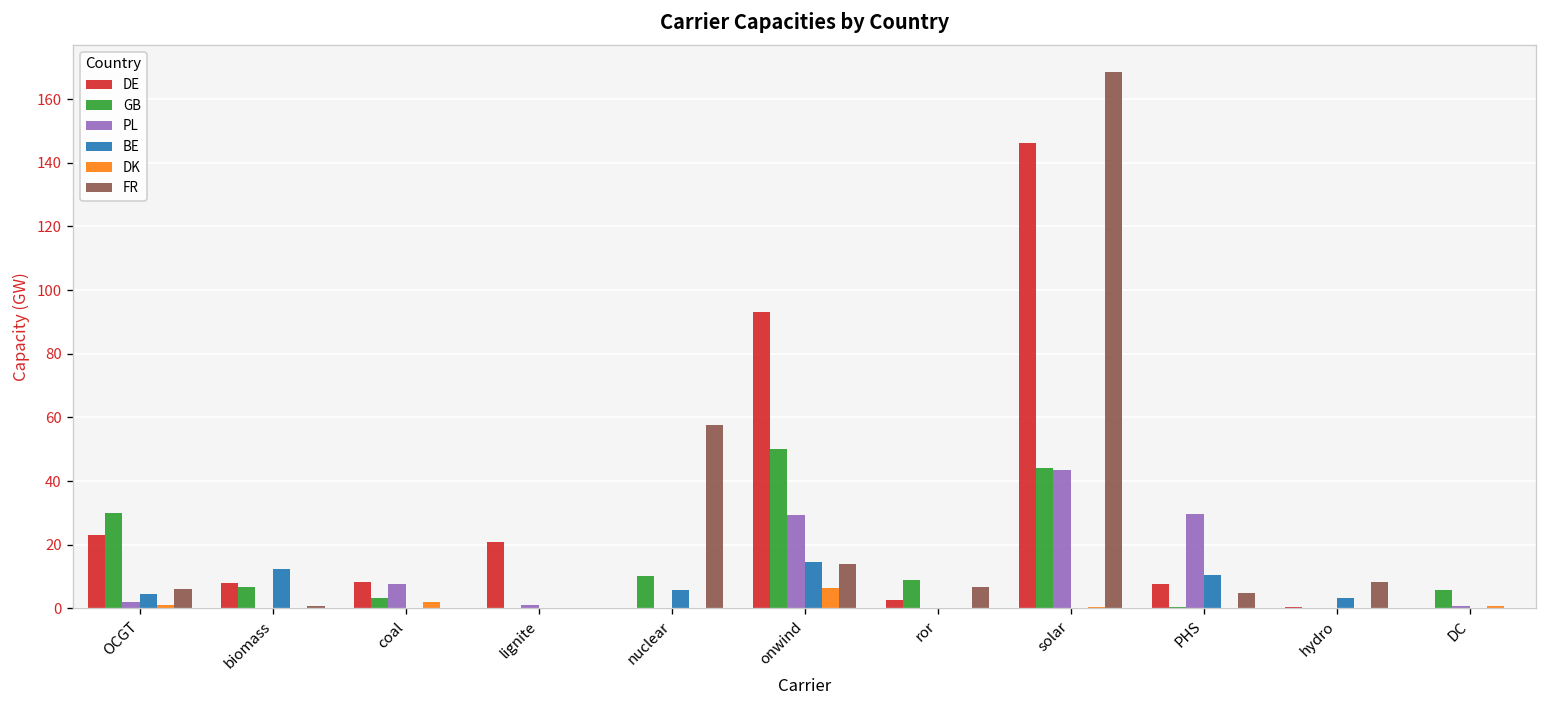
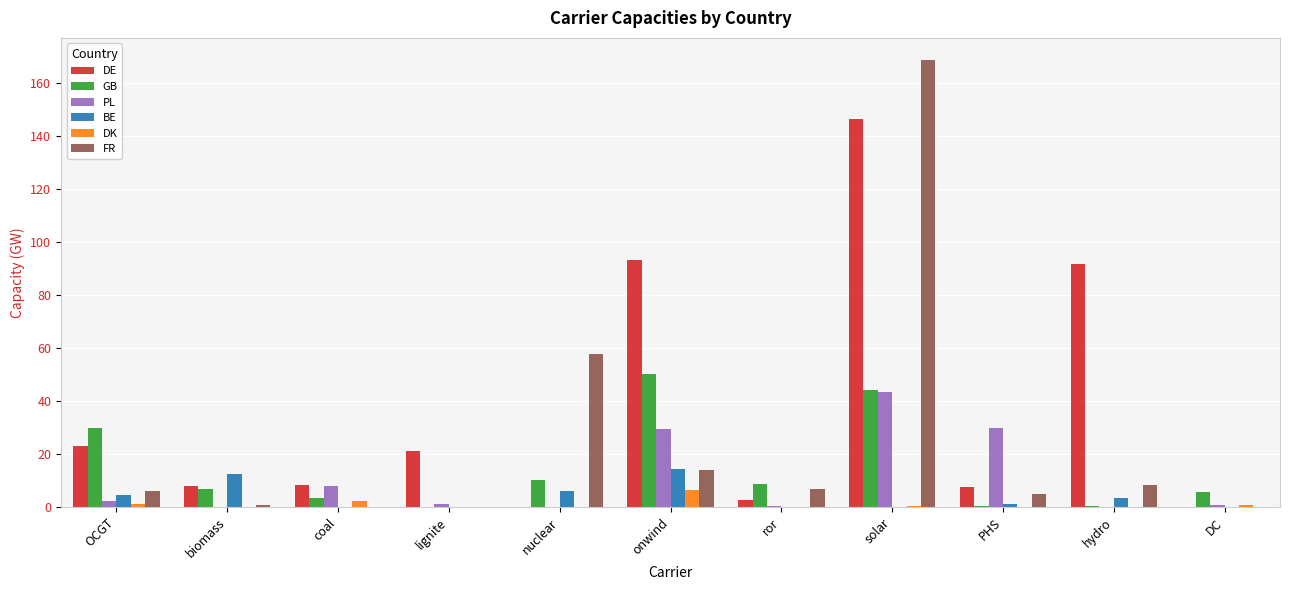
  {
    "DE": {
      "OCGT": 23,
      "biomass": 8,
      "coal": 8,
      "lignite": 21,
      "nuclear": 0,
      "onwind": 93,
      "ror": 3,
      "solar": 146,
      "PHS": 8,
-     "hydro": 0,
+     "hydro": 92,
      "DC": 0
    },
    "GB": {
      "OCGT": 30,
      "biomass": 7,
      "coal": 3,
      "lignite": 0,
      "nuclear": 10,
      "onwind": 50,
      "ror": 9,
      "solar": 44,
      "DC": 6
    },
    "PL": {
      "OCGT": 2,
      "biomass": 0,
      "coal": 8,
      "lignite": 1,
      "nuclear": 0,
      "onwind": 29,
      "solar": 44,
      "PHS": 30
    },
    "BE": {
      "OCGT": 5,
      "biomass": 12,
      "coal": 0,
      "lignite": 0,
      "nuclear": 6,
      "onwind": 14,
      "solar": 0,
-     "PHS": 11,
+     "PHS": 1,
      "hydro": 3,
      "DC": 0
    },
    "DK": {
      "OCGT": 1,
      "coal": 2,
      "lignite": 0,
      "nuclear": 0,
      "onwind": 6,
      "ror": 0,
      "PHS": 0,
      "hydro": 0
    },
    "FR": {
      "OCGT": 6,
      "coal": 0,
      "lignite": 0,
      "nuclear": 58,
      "onwind": 14,
      "ror": 7,
      "solar": 168,
      "PHS": 5,
      "hydro": 8,
      "DC": 0
    }
  }
